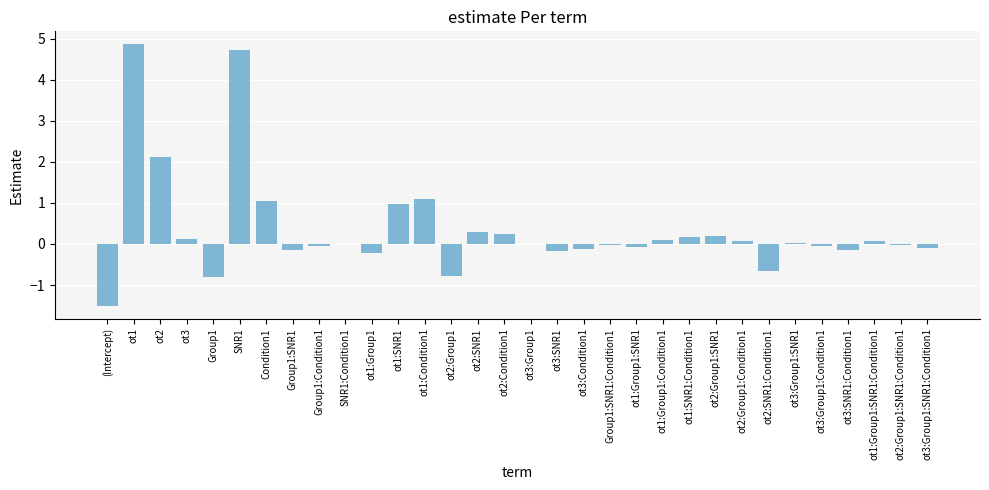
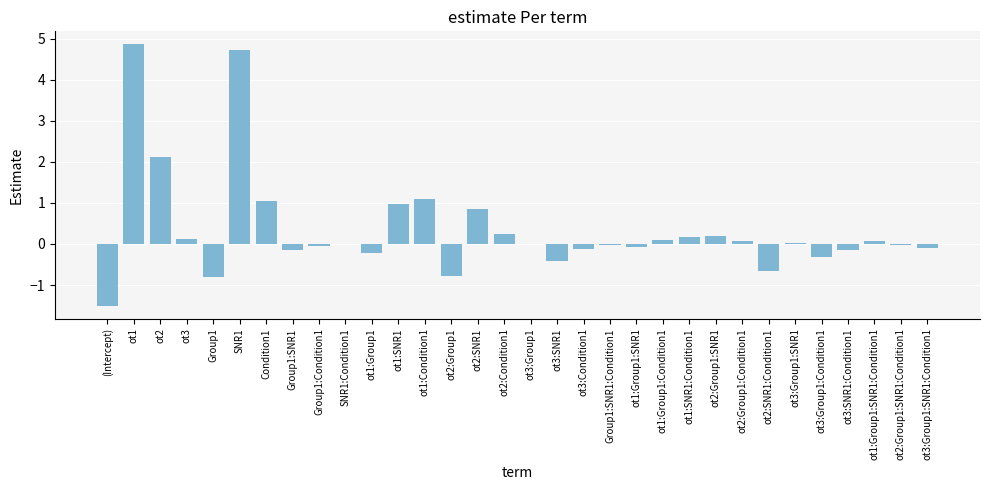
  {
    "(Intercept)": -1.5,
    "ot1": 4.9,
    "ot2": 2.1,
    "ot3": 0.1,
    "Group1": -0.8,
    "SNR1": 4.7,
    "Condition1": 1.0,
    "Group1:SNR1": -0.1,
    "ot1:Group1": -0.2,
    "ot1:SNR1": 1.0,
    "ot1:Condition1": 1.1,
    "ot2:Group1": -0.8,
-   "ot2:SNR1": 0.3,
+   "ot2:SNR1": 0.9,
    "ot2:Condition1": 0.2,
-   "ot3:SNR1": -0.2,
+   "ot3:SNR1": -0.4,
    "ot3:Condition1": -0.1,
    "ot1:Group1:SNR1": -0.1,
    "ot1:Group1:Condition1": 0.1,
    "ot1:SNR1:Condition1": 0.2,
    "ot2:Group1:SNR1": 0.2,
    "ot2:Group1:Condition1": 0.1,
    "ot2:SNR1:Condition1": -0.7,
-   "ot3:Group1:Condition1": 0.0,
+   "ot3:Group1:Condition1": -0.3,
    "ot3:SNR1:Condition1": -0.1,
    "ot1:Group1:SNR1:Condition1": 0.1,
    "ot3:Group1:SNR1:Condition1": -0.1
  }
